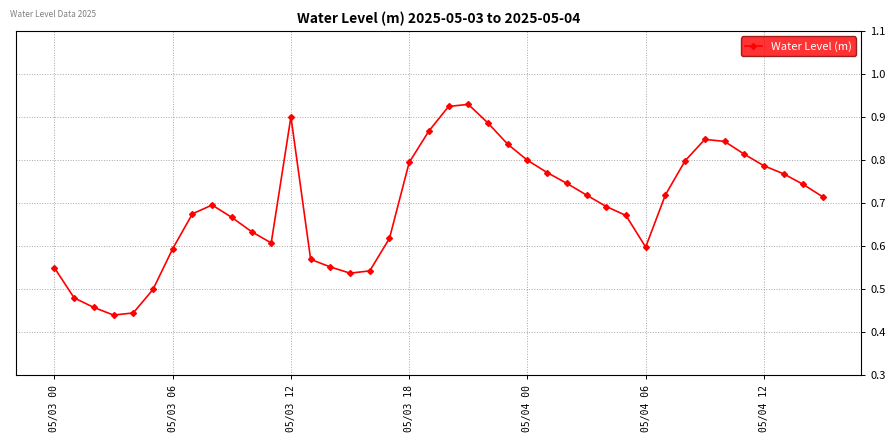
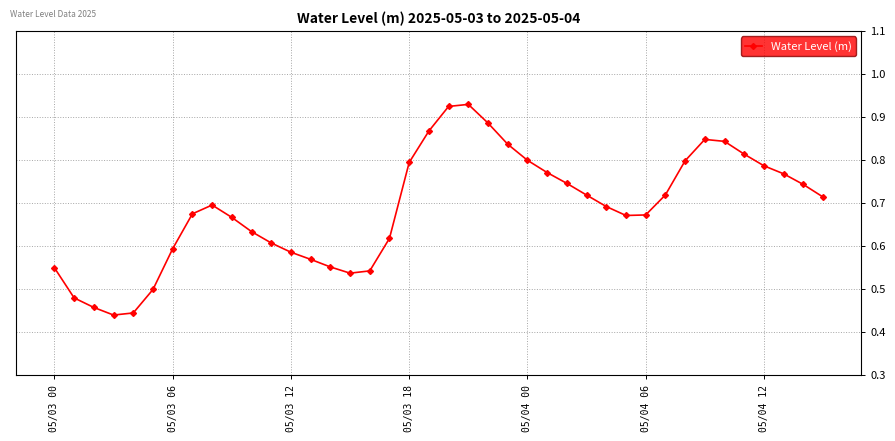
  {
    "05/03 00": 0.55,
    "05/03 06": 0.59,
-   "05/03 12": 0.90,
+   "05/03 12": 0.59,
    "05/03 18": 0.79,
    "05/04 00": 0.80,
-   "05/04 06": 0.60,
+   "05/04 06": 0.67,
    "05/04 12": 0.79
  }
